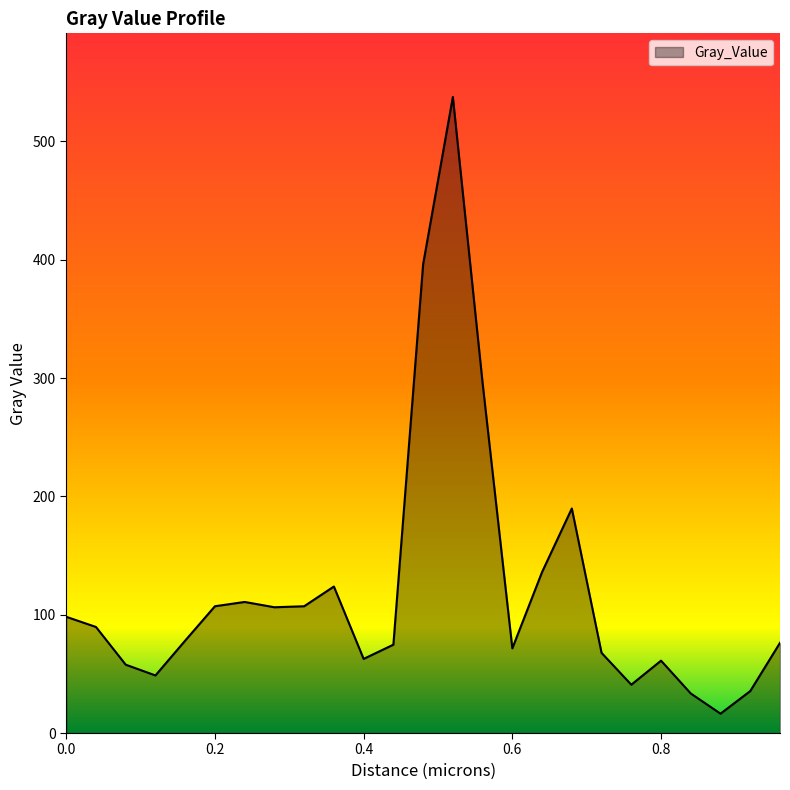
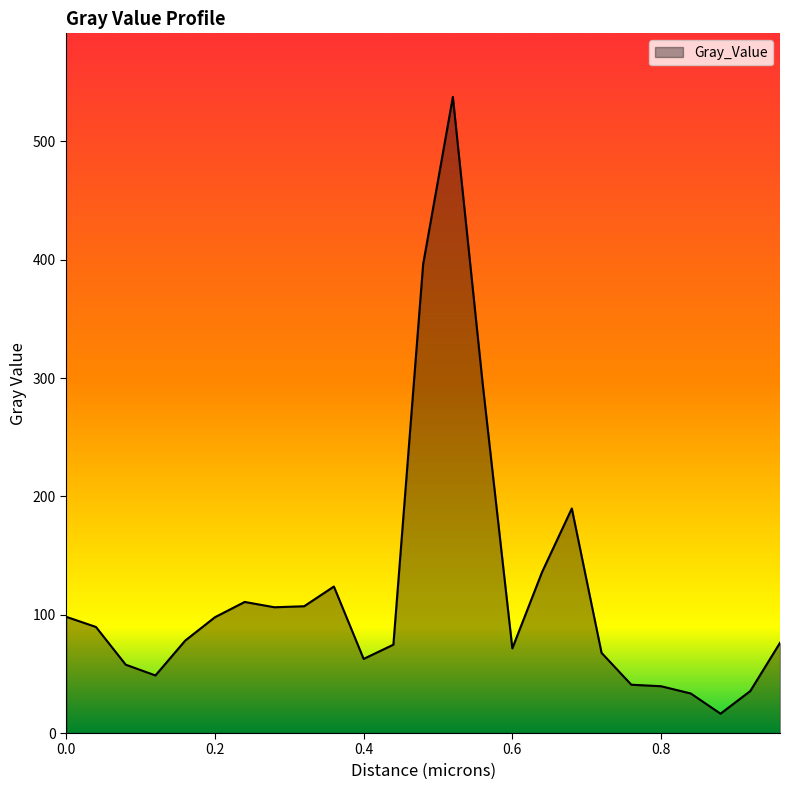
  {
    "0.0": 98,
-   "0.2": 107,
+   "0.2": 98,
    "0.4": 63,
    "0.6": 72,
-   "0.8": 61
+   "0.8": 40
  }
